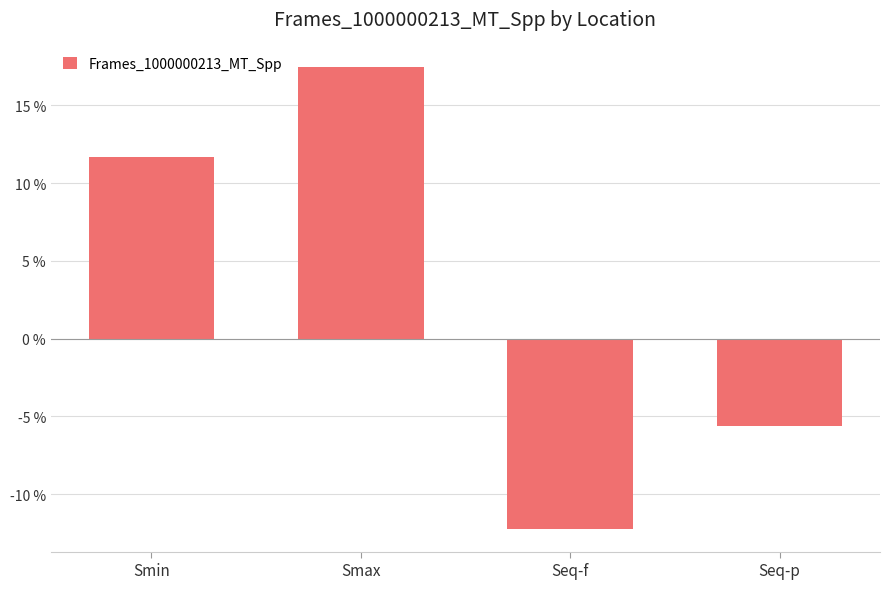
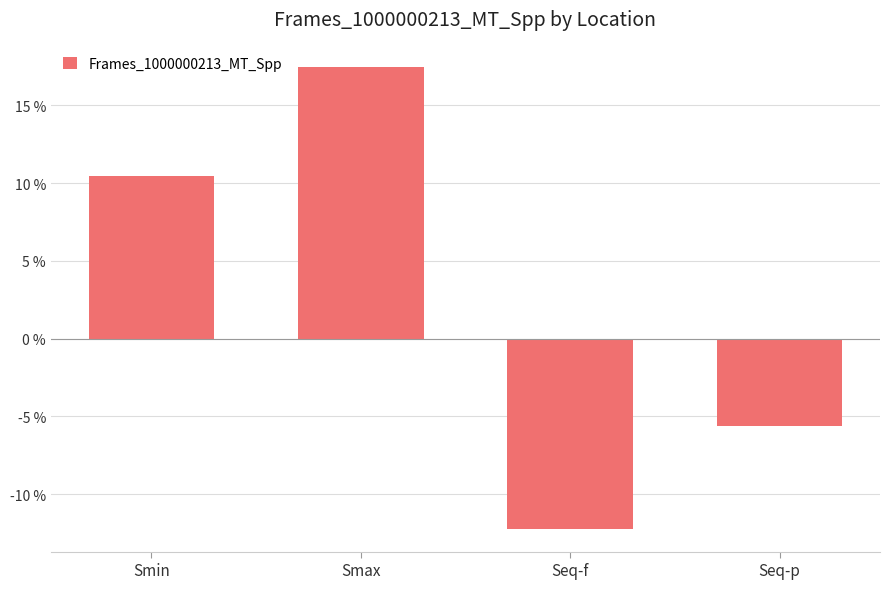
  {
-   "Smin": "11.7 %",
+   "Smin": "10.4 %",
    "Smax": "17.4 %",
    "Seq-f": "-12.2 %",
    "Seq-p": "-5.6 %"
  }
